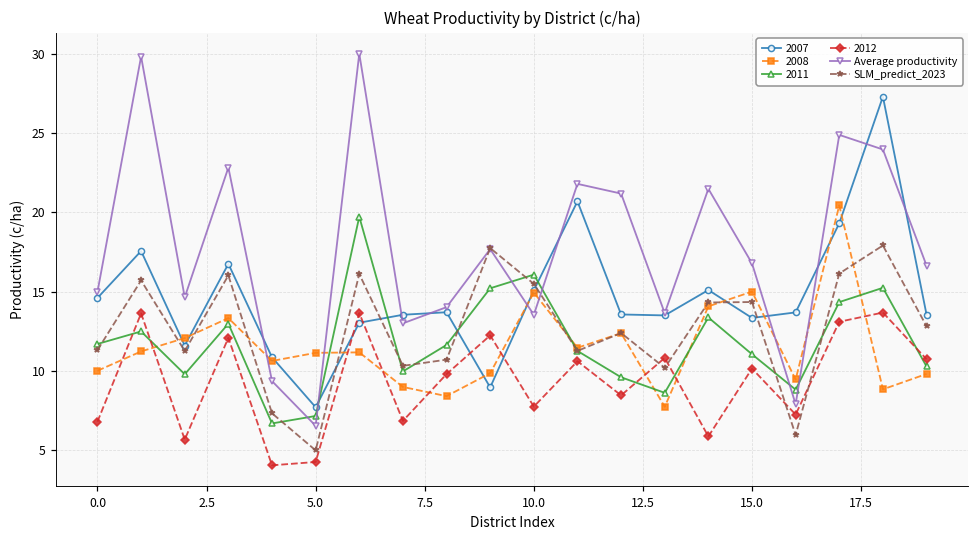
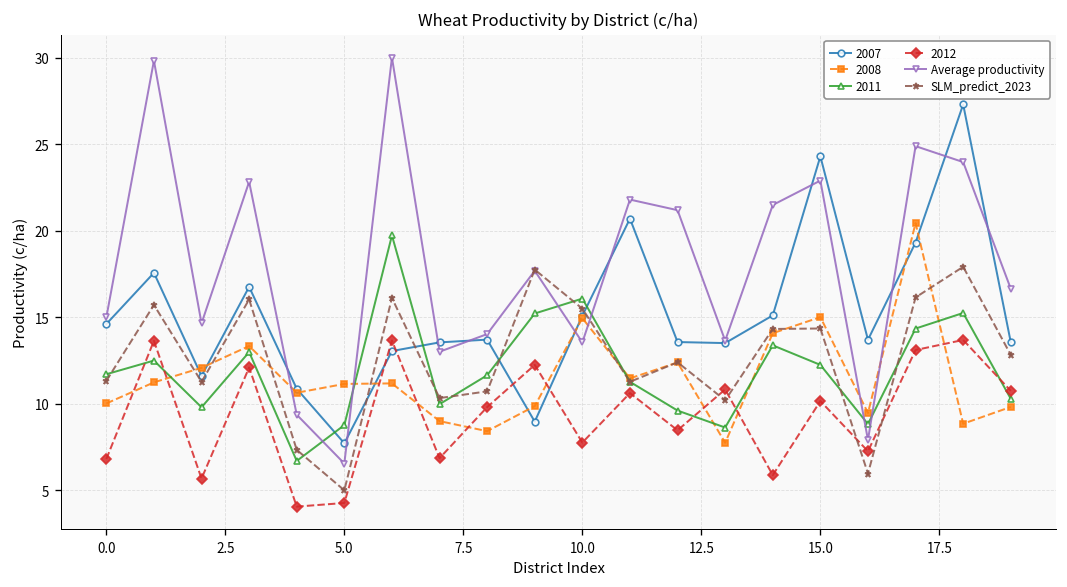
  {
    "2007": {
      "0.0": 14.6,
      "5.0": 7.7,
-     "15.0": 13.3
+     "15.0": 24.3
    },
    "2008": {
      "0.0": 10.0,
      "5.0": 11.1,
      "15.0": 15.0
    },
    "2011": {
      "0.0": 11.7,
-     "5.0": 7.2,
+     "5.0": 8.8,
      "10.0": 16.1,
-     "15.0": 11.1
+     "15.0": 12.2
    },
    "2012": {
      "0.0": 6.8,
      "5.0": 4.3,
      "10.0": 7.8,
      "15.0": 10.2
    },
    "Average productivity": {
      "0.0": 15.0,
      "5.0": 6.5,
      "10.0": 13.5,
-     "15.0": 16.8
+     "15.0": 22.9
    },
    "SLM_predict_2023": {
      "0.0": 11.3,
      "5.0": 5.0,
      "10.0": 15.5,
      "15.0": 14.3
    }
  }
